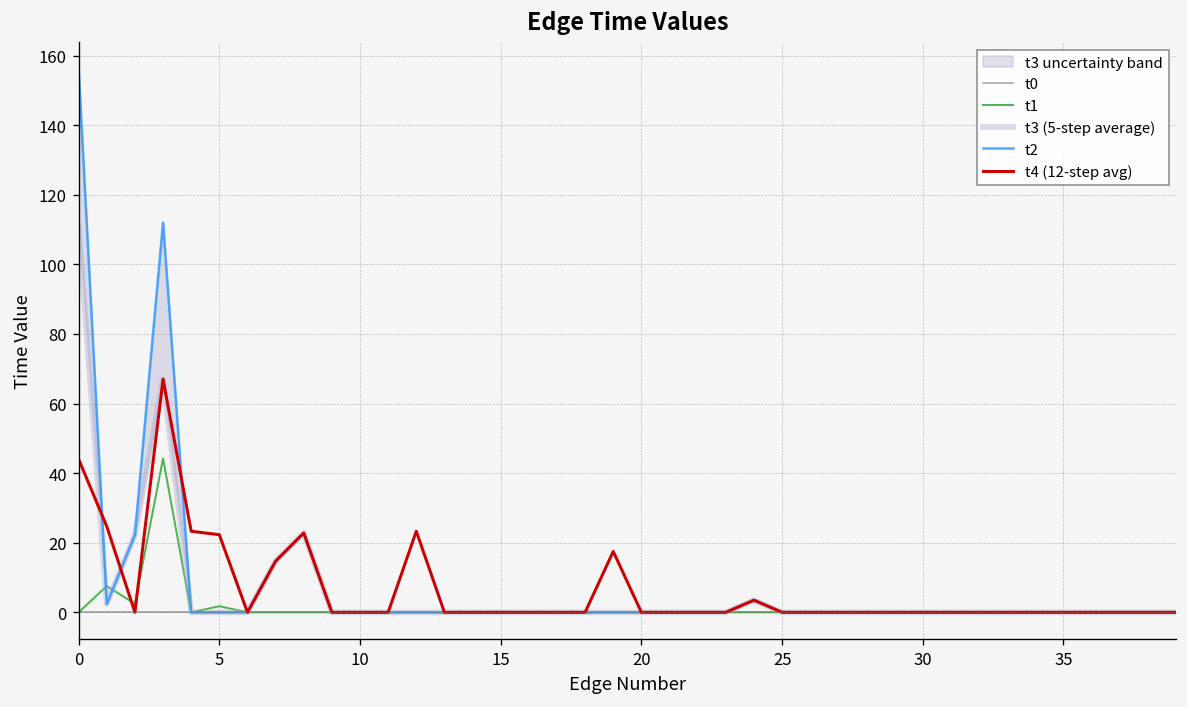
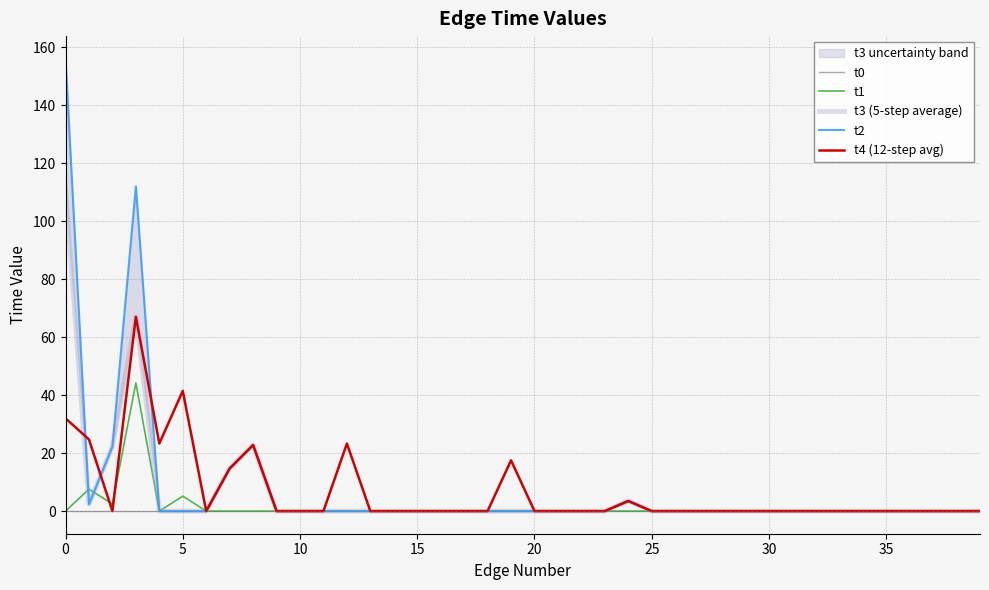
  {
    "t1": {
-     "5": 2
+     "5": 5
    },
    "t4 (12-step avg)": {
-     "0": 44,
-     "5": 22
+     "0": 32,
+     "5": 41
    }
  }
